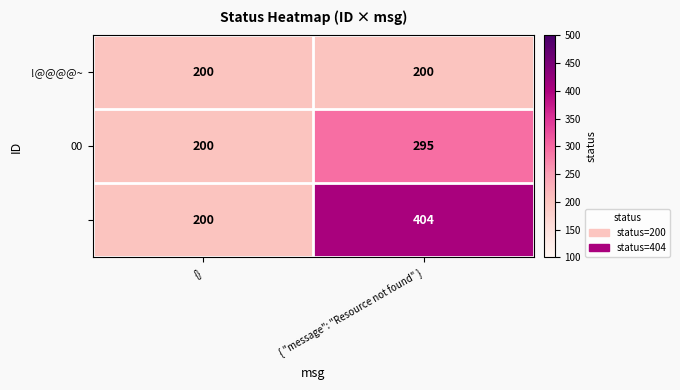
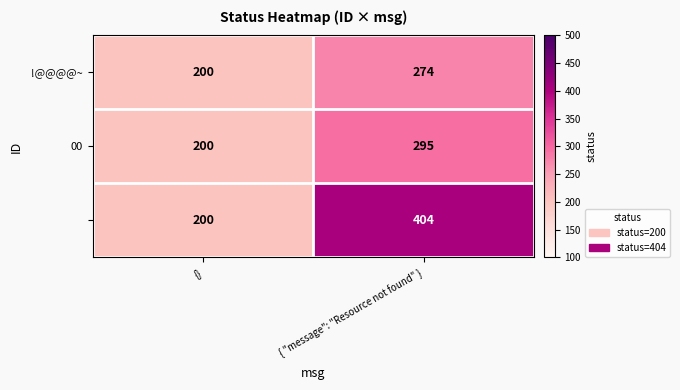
  {
    "!@@@@~": {
      "{}": 200,
-     "{ \"message\": \"Resource not found\" }": 200
+     "{ \"message\": \"Resource not found\" }": 274
    },
    "00": {
      "{}": 200,
      "{ \"message\": \"Resource not found\" }": 295
    }
  }
